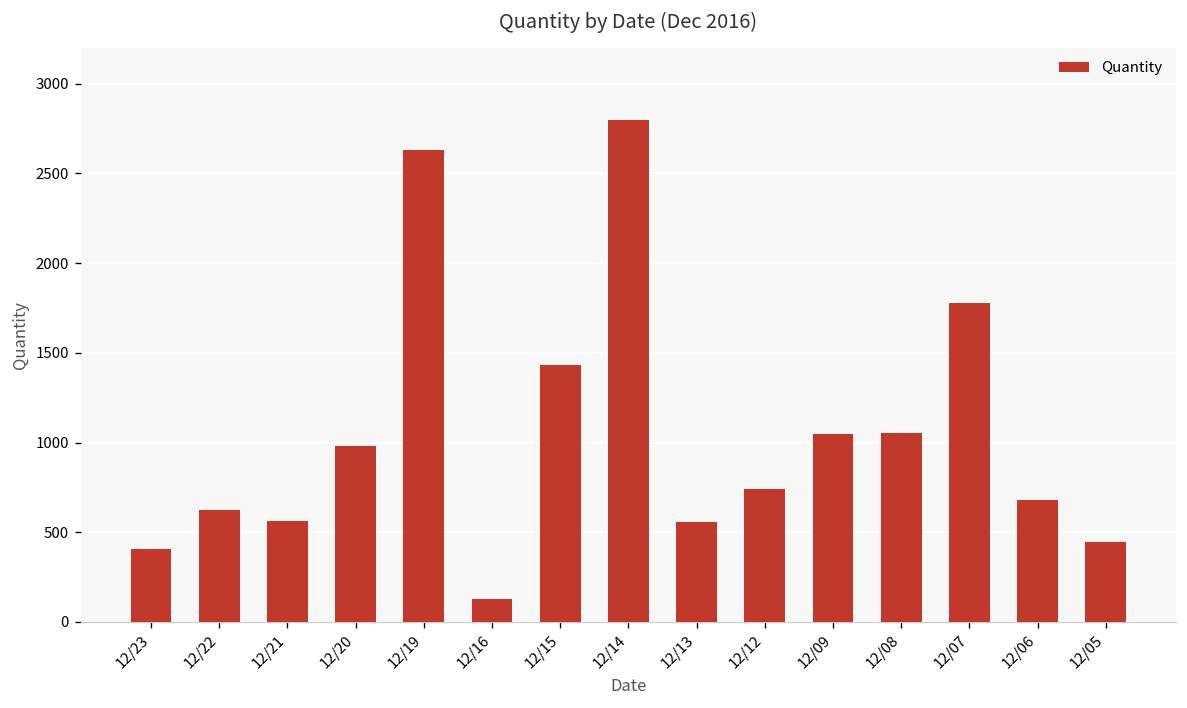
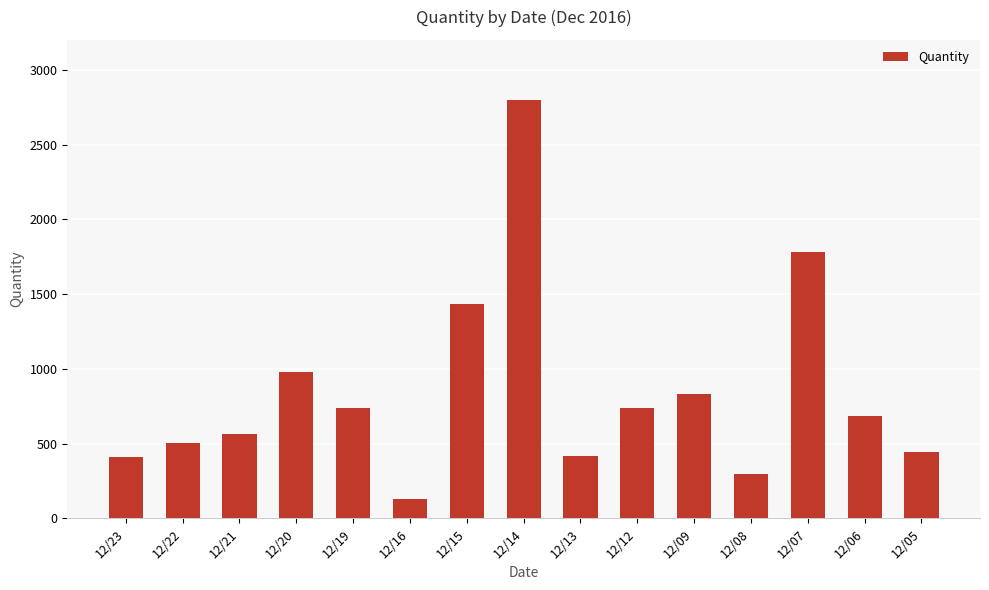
  {
    "12/23": 410,
-   "12/22": 630,
+   "12/22": 500,
    "12/21": 560,
    "12/20": 980,
-   "12/19": 2630,
+   "12/19": 740,
    "12/16": 130,
    "12/15": 1430,
    "12/14": 2800,
-   "12/13": 560,
+   "12/13": 420,
    "12/12": 740,
-   "12/09": 1050,
-   "12/08": 1050,
+   "12/09": 830,
+   "12/08": 300,
    "12/07": 1780,
    "12/06": 680,
    "12/05": 440
  }
